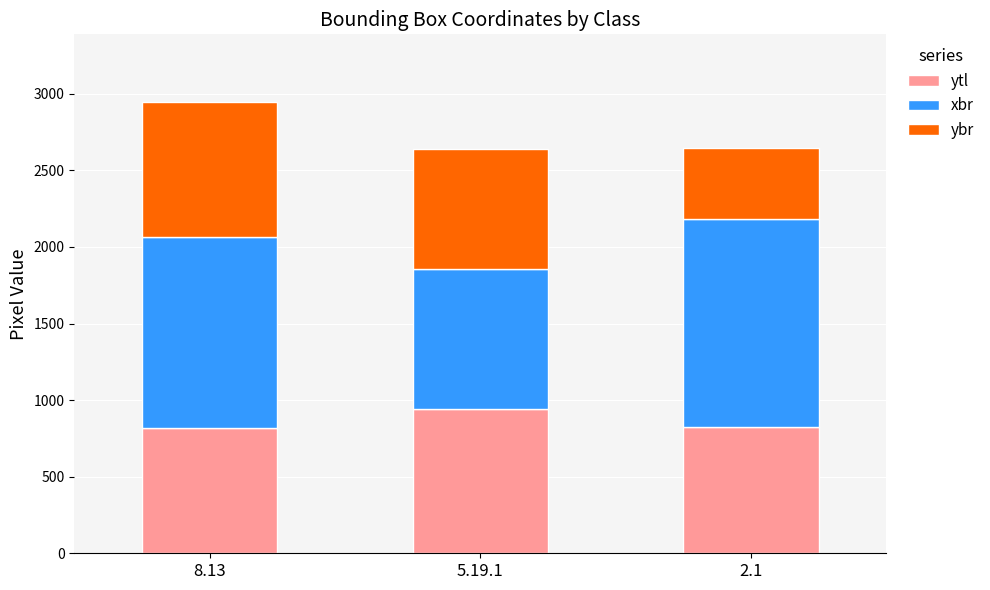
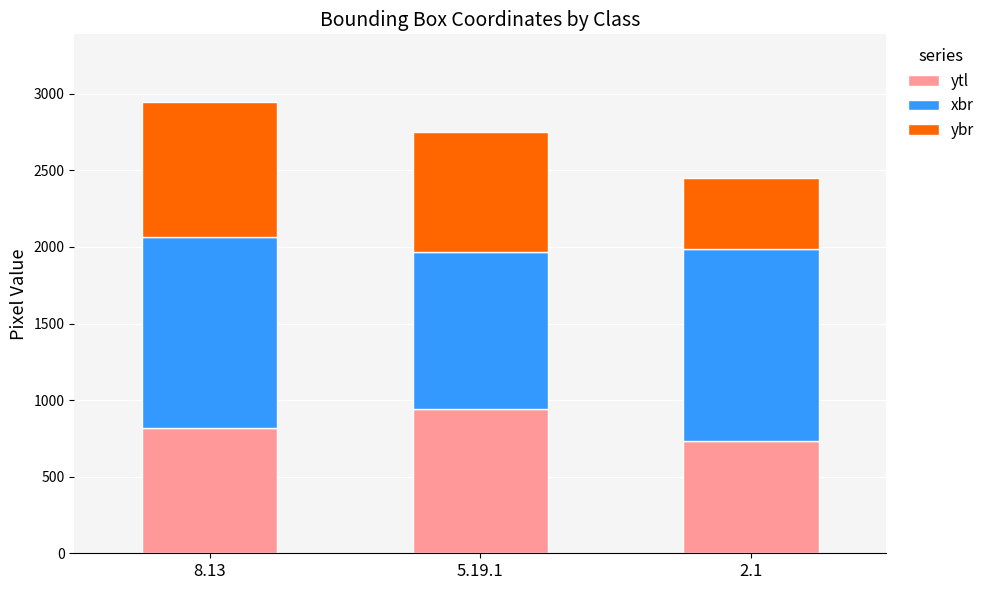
  {
    "ytl": {
      "8.13": 820,
      "5.19.1": 940,
-     "2.1": 820
+     "2.1": 730
    },
    "xbr": {
      "8.13": 1250,
-     "5.19.1": 920,
-     "2.1": 1360
+     "5.19.1": 1030,
+     "2.1": 1260
    },
    "ybr": {
      "8.13": 880,
      "5.19.1": 780,
      "2.1": 460
    }
  }
